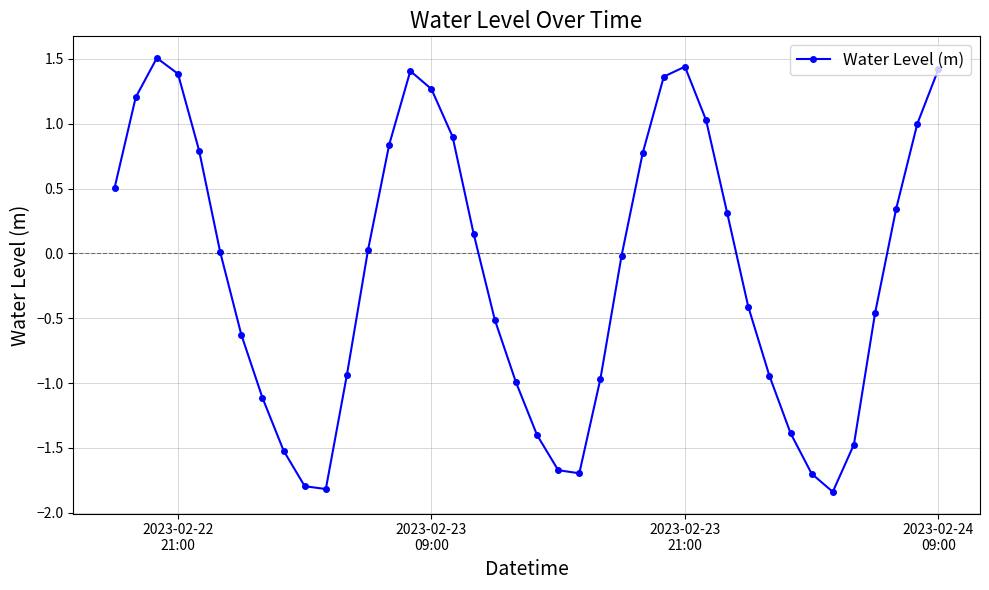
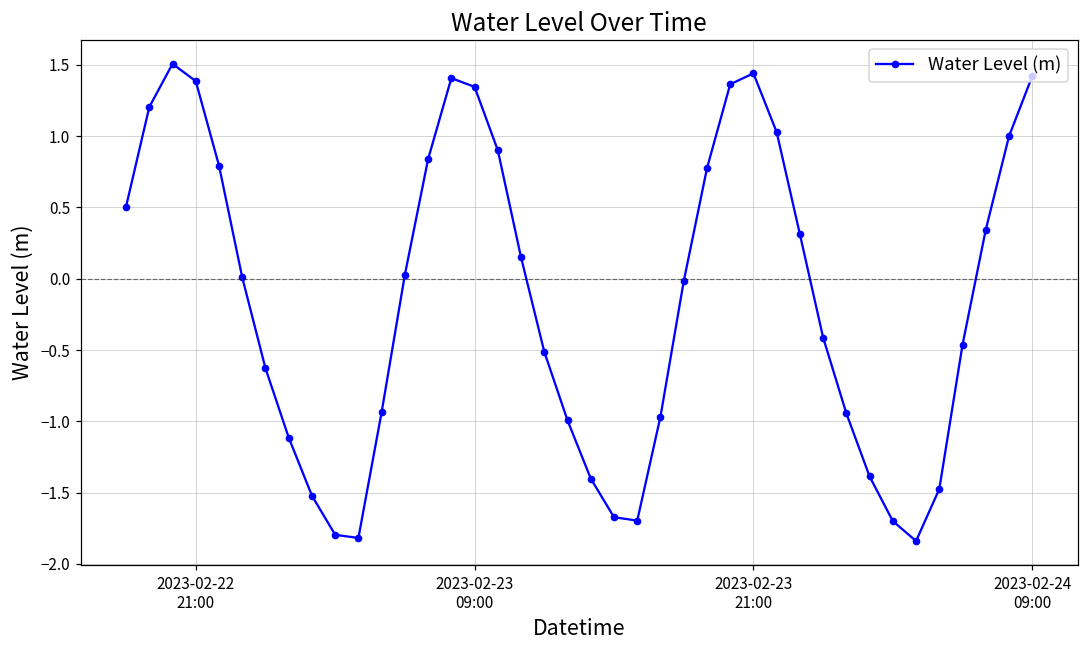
  {
    "2023-02-22 21:00": 1.39,
-   "2023-02-23 09:00": 1.27,
+   "2023-02-23 09:00": 1.35,
    "2023-02-23 21:00": 1.44
  }
